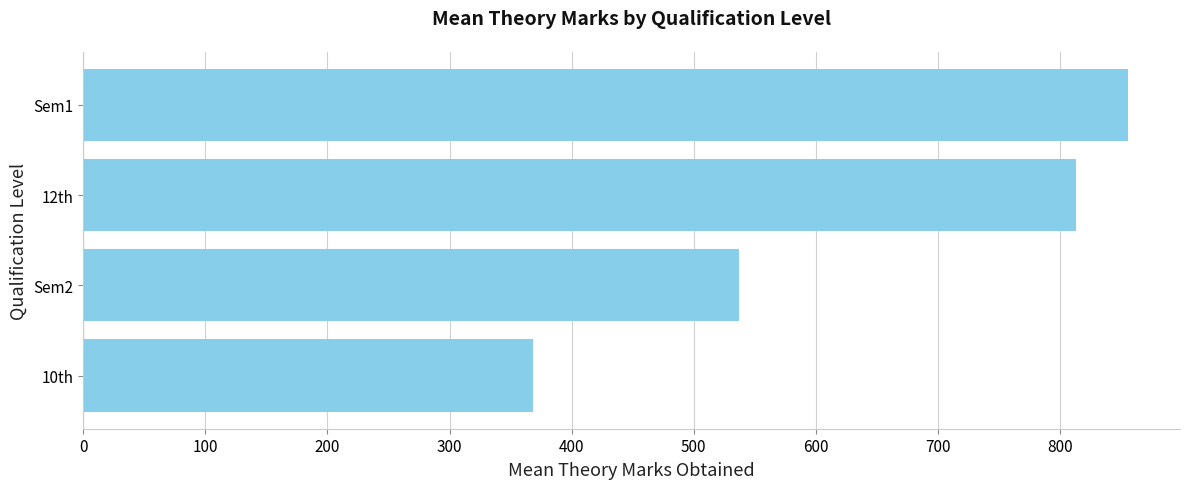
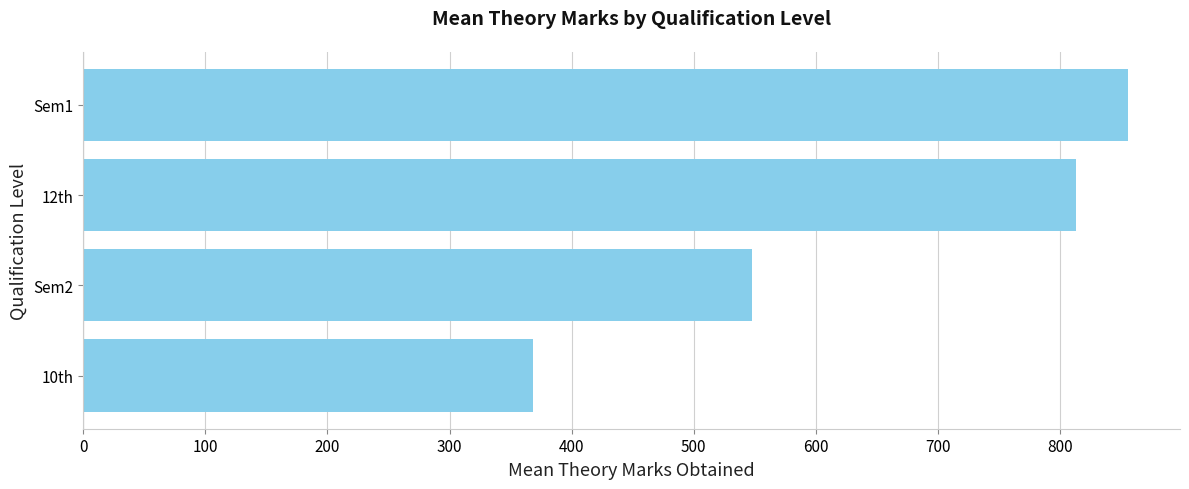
  {
    "Sem1": 856,
    "12th": 813,
-   "Sem2": 537,
+   "Sem2": 548,
    "10th": 368
  }
